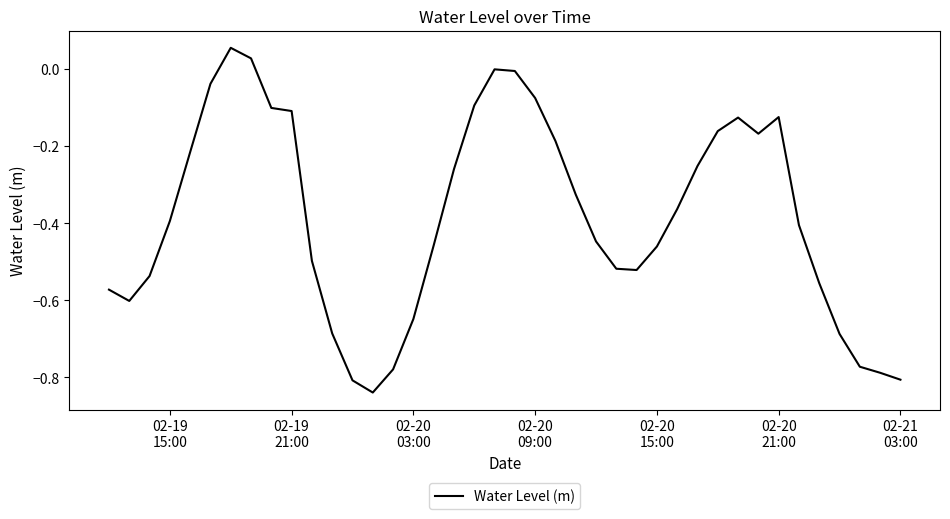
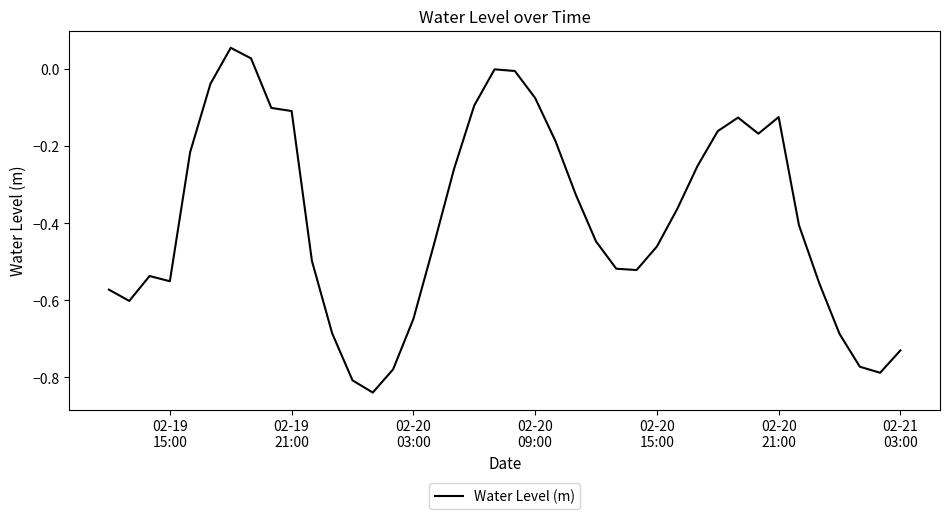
  {
-   "02-19 15:00": -0.39,
+   "02-19 15:00": -0.55,
    "02-19 21:00": -0.11,
    "02-20 03:00": -0.65,
    "02-20 09:00": -0.07,
    "02-20 15:00": -0.46,
    "02-20 21:00": -0.12,
-   "02-21 03:00": -0.81
+   "02-21 03:00": -0.73
  }
